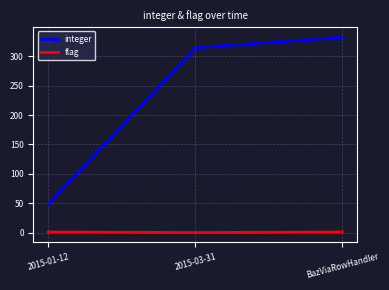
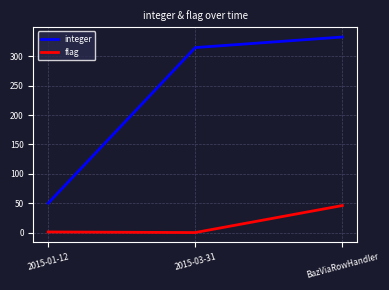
  {
    "integer": {
      "2015-01-12": 50,
      "2015-03-31": 320,
      "BazViaRowHandler": 330
    },
    "flag": {
      "2015-01-12": 0,
      "2015-03-31": 0,
-     "BazViaRowHandler": 0
+     "BazViaRowHandler": 50
    }
  }
